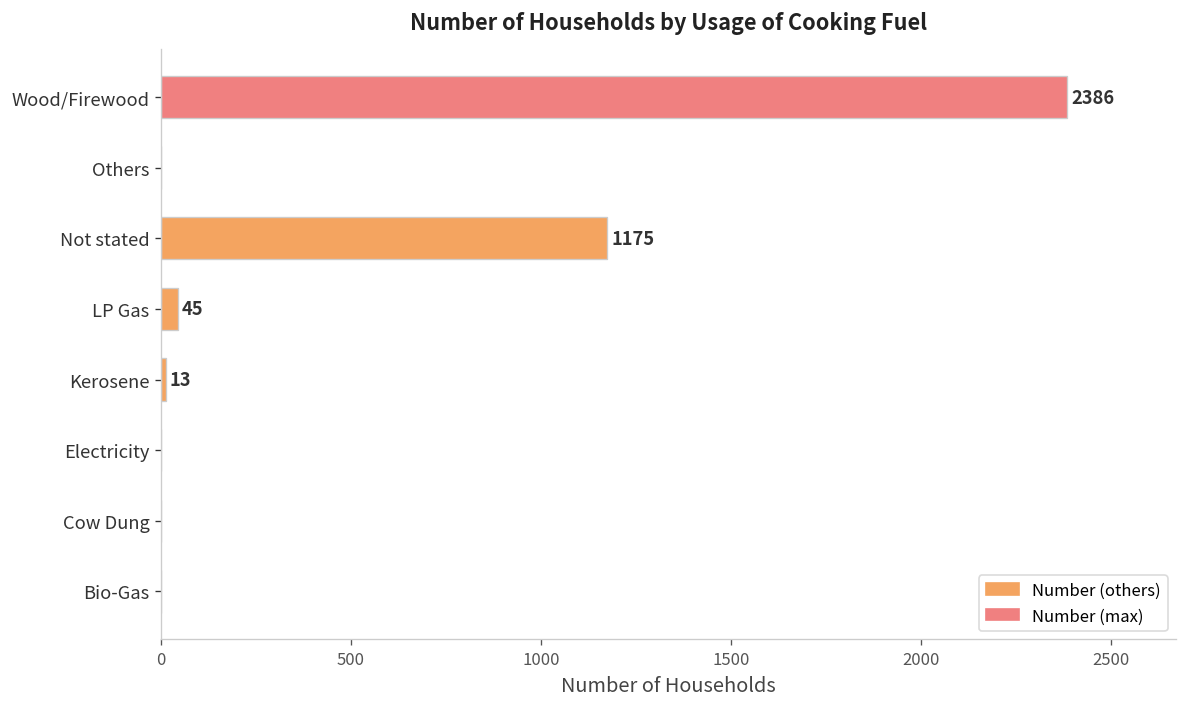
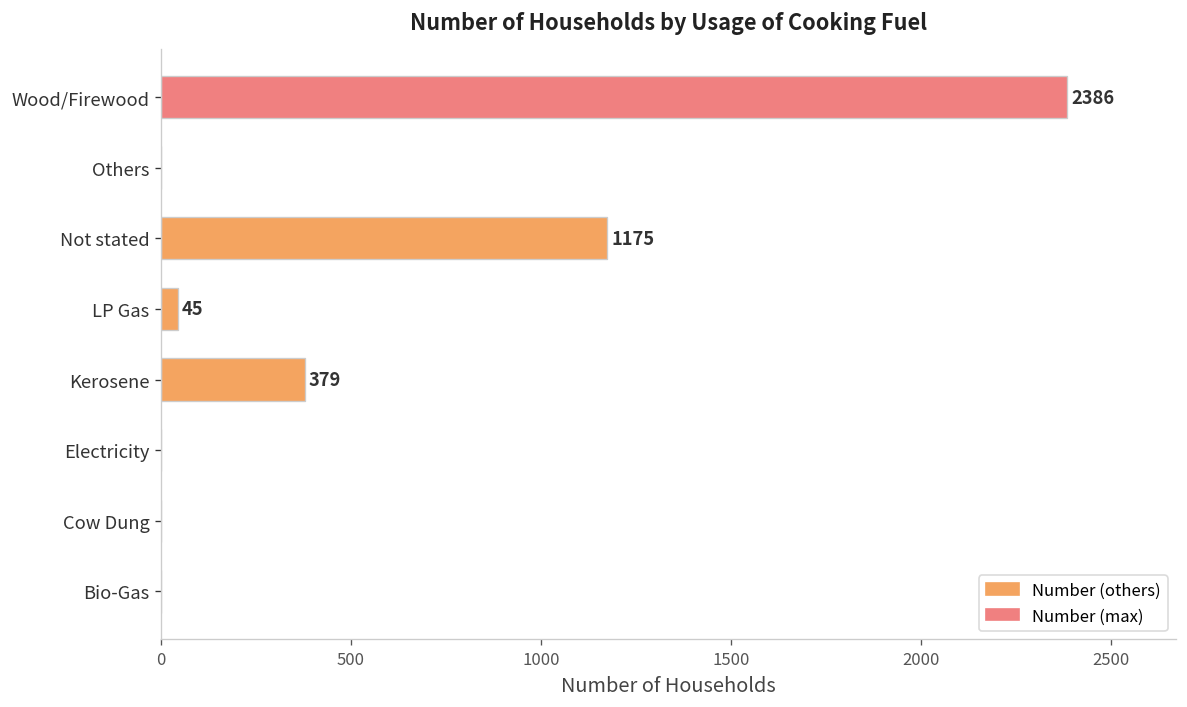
  {
    "Wood/Firewood": 2386,
    "Not stated": 1175,
    "LP Gas": 45,
-   "Kerosene": 13
+   "Kerosene": 379
  }
